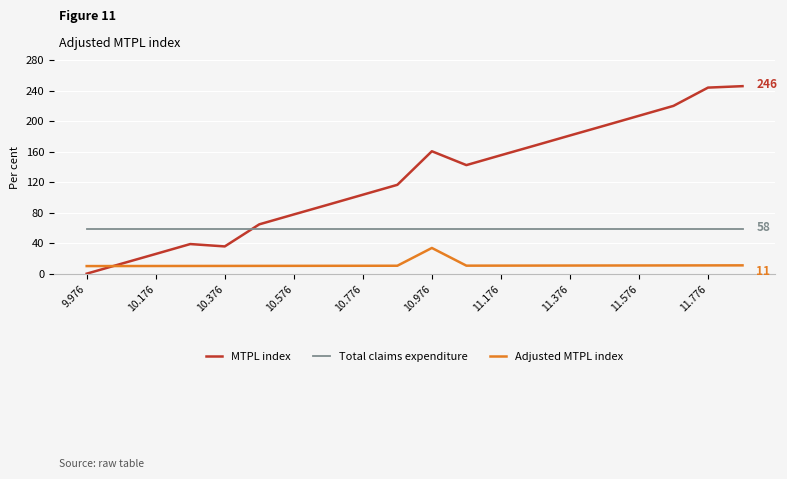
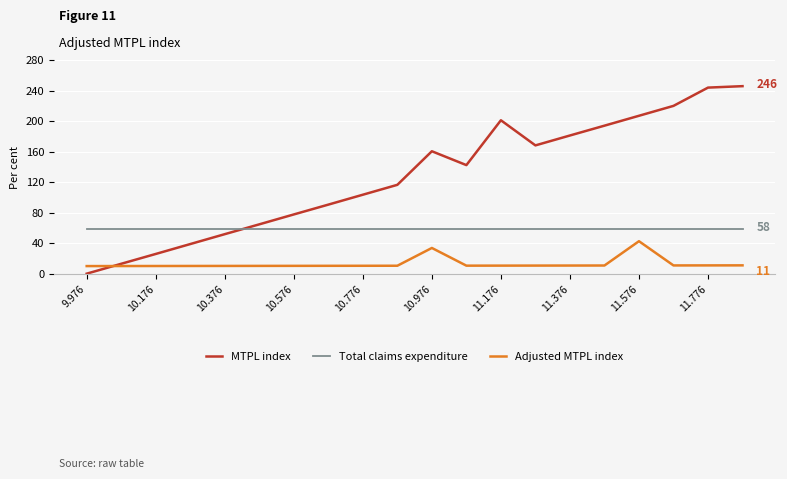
  {
    "MTPL index": {
      "9.976": 0,
      "10.176": 30,
-     "10.376": 40,
+     "10.376": 50,
      "10.576": 80,
      "10.776": 100,
      "10.976": 160,
-     "11.176": 160,
+     "11.176": 200,
      "11.376": 180,
      "11.576": 210,
      "11.776": 240
    },
    "Total claims expenditure": {
      "9.976": 60,
      "10.176": 60,
      "10.376": 60,
      "10.576": 60,
      "10.776": 60,
      "10.976": 60,
      "11.176": 60,
      "11.376": 60,
      "11.576": 60,
      "11.776": 60
    },
    "Adjusted MTPL index": {
      "9.976": 10,
      "10.176": 10,
      "10.376": 10,
      "10.576": 10,
      "10.776": 10,
      "10.976": 30,
      "11.176": 10,
      "11.376": 10,
-     "11.576": 10,
+     "11.576": 40,
      "11.776": 10
    }
  }
